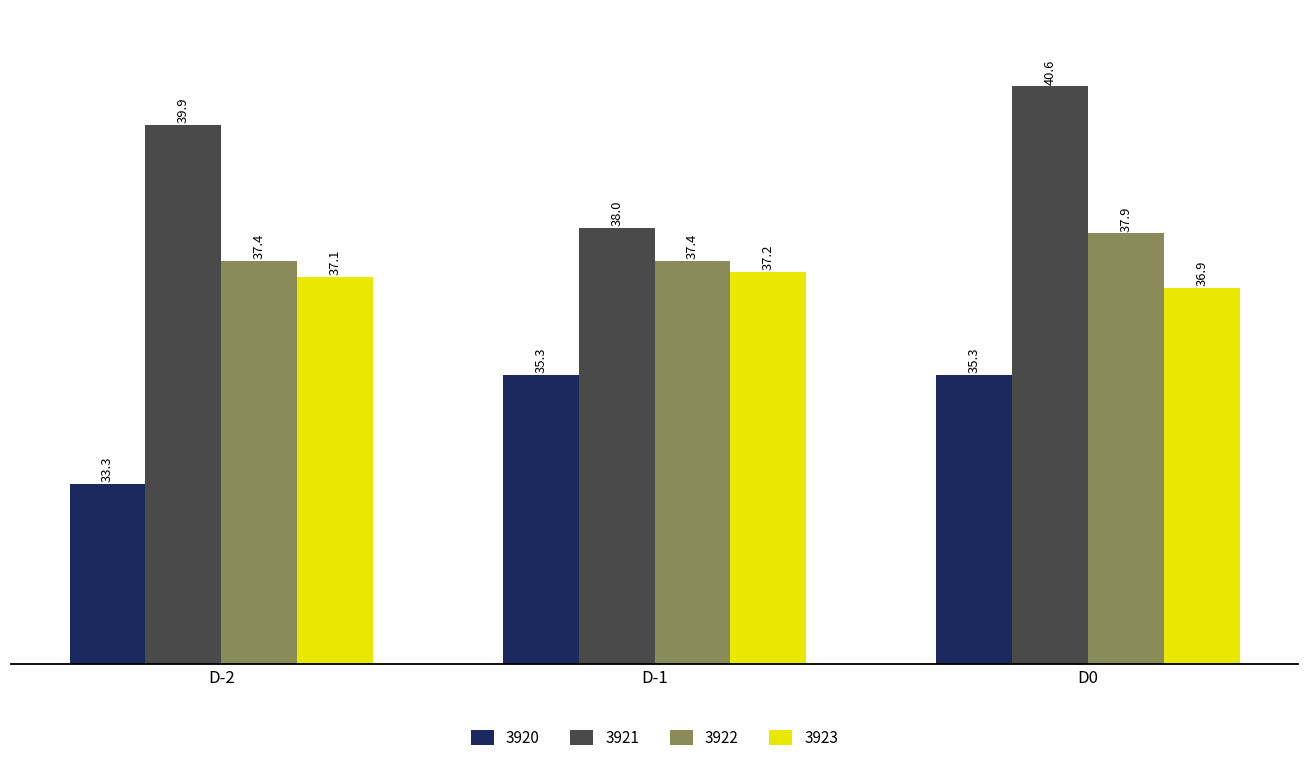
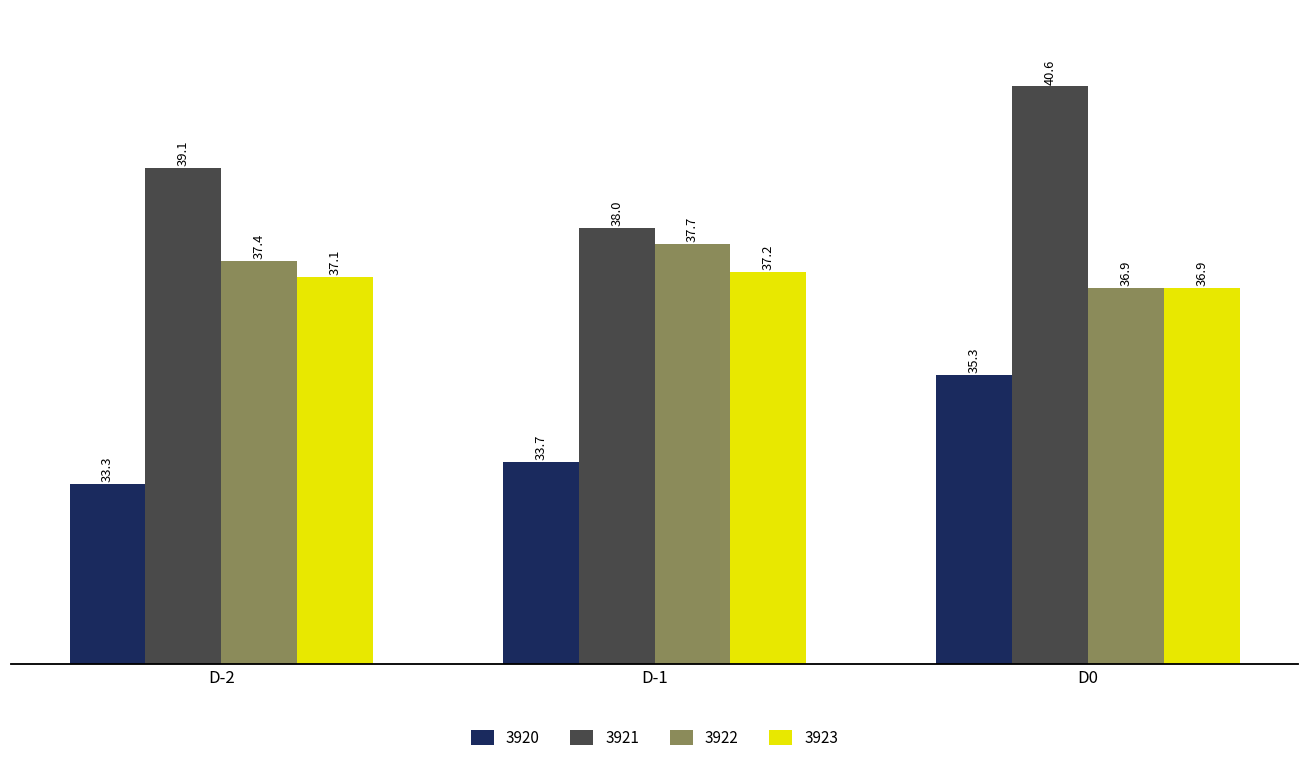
  {
    "3920": {
      "D-2": 33.3,
-     "D-1": 35.3,
+     "D-1": 33.7,
      "D0": 35.3
    },
    "3921": {
-     "D-2": 39.9,
+     "D-2": 39.1,
      "D-1": 38.0,
      "D0": 40.6
    },
    "3922": {
      "D-2": 37.4,
-     "D-1": 37.4,
-     "D0": 37.9
+     "D-1": 37.7,
+     "D0": 36.9
    },
    "3923": {
      "D-2": 37.1,
      "D-1": 37.2,
      "D0": 36.9
    }
  }
